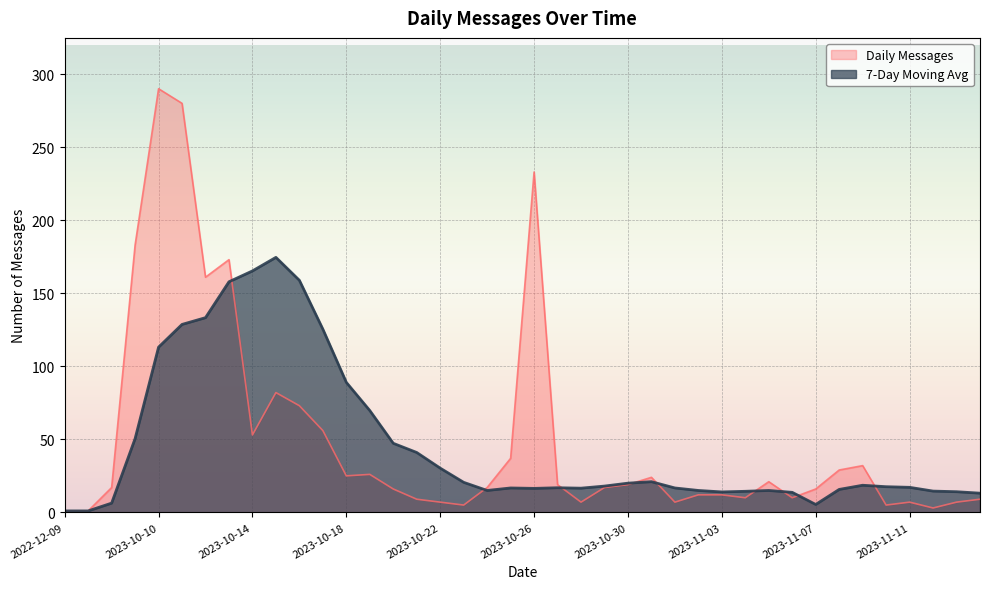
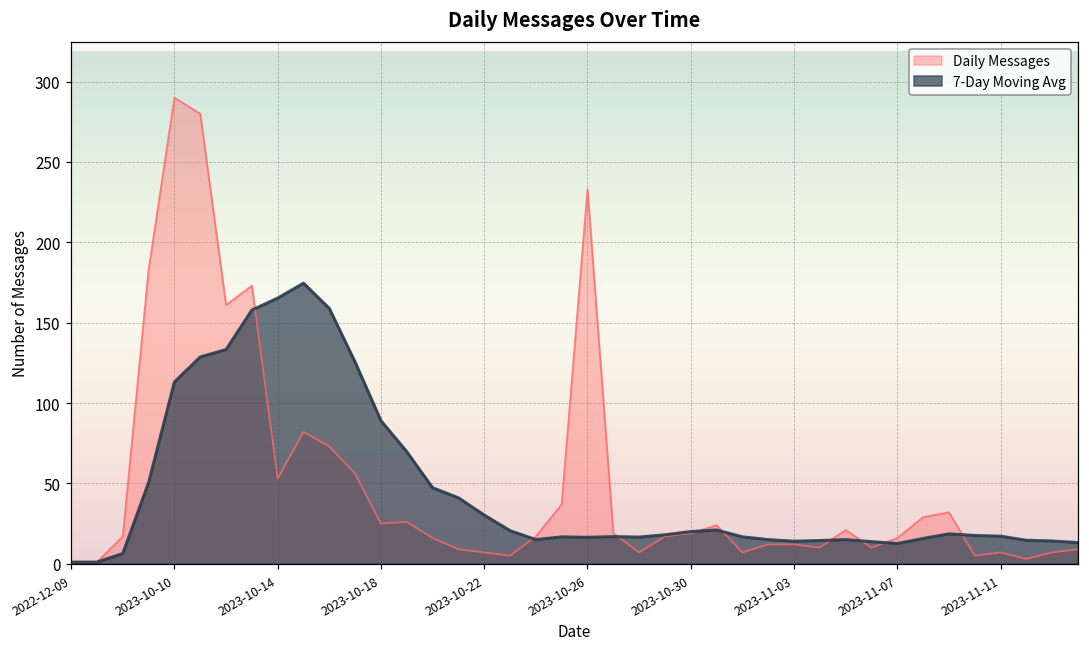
  {
    "Daily Messages": {
      "2023-10-10": 290,
      "2023-10-14": 53,
      "2023-10-18": 25,
      "2023-10-22": 7,
      "2023-10-26": 233,
      "2023-11-03": 12,
      "2023-11-07": 16,
      "2023-11-11": 7
    },
    "7-Day Moving Avg": {
      "2023-10-10": 113,
      "2023-10-14": 165,
      "2023-10-18": 89,
      "2023-10-22": 30,
      "2023-10-26": 16,
      "2023-11-03": 14,
-     "2023-11-07": 5,
+     "2023-11-07": 13,
      "2023-11-11": 17
    }
  }
